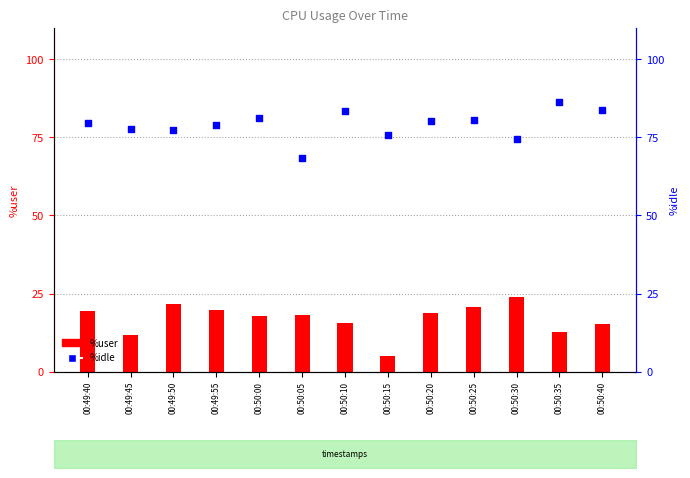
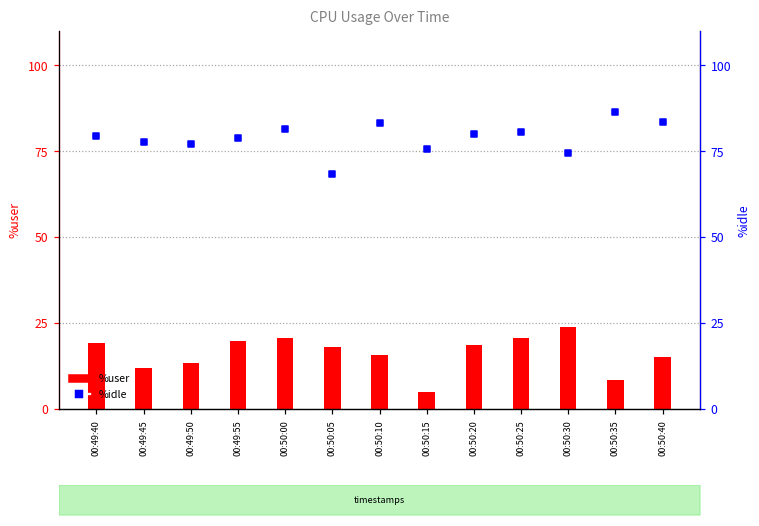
  {
    "%user": {
      "00:49:40": 19,
      "00:49:45": 12,
-     "00:49:50": 22,
+     "00:49:50": 14,
      "00:49:55": 20,
-     "00:50:00": 18,
+     "00:50:00": 21,
      "00:50:05": 18,
      "00:50:10": 16,
      "00:50:15": 5,
      "00:50:20": 19,
      "00:50:25": 21,
      "00:50:30": 24,
-     "00:50:35": 13,
+     "00:50:35": 8,
      "00:50:40": 15
    }
  }
